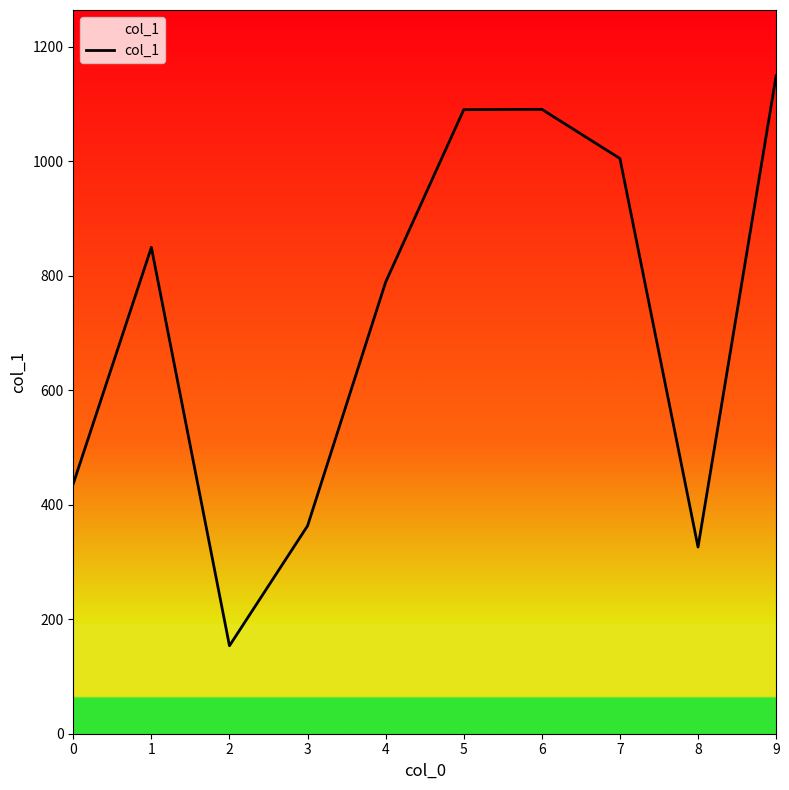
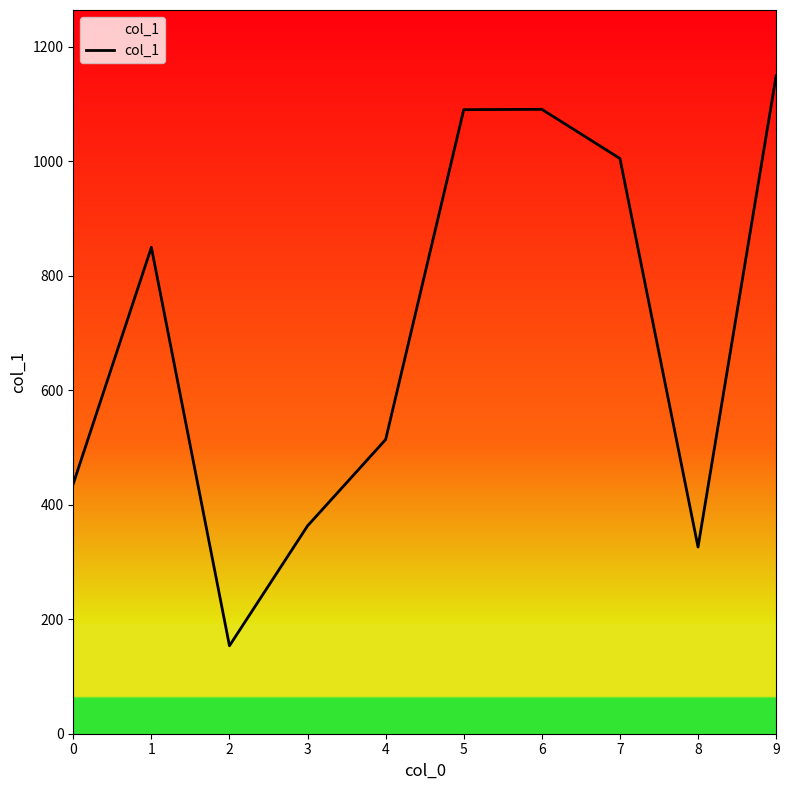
  {
    "0": 440,
    "1": 850,
    "2": 150,
    "3": 360,
-   "4": 790,
+   "4": 510,
    "5": 1090,
    "6": 1090,
    "7": 1000,
    "8": 330,
    "9": 1150
  }
